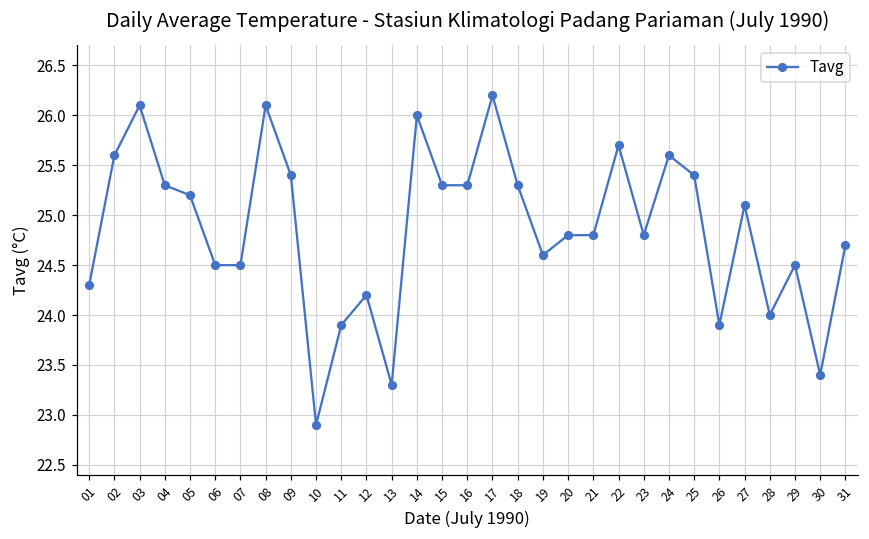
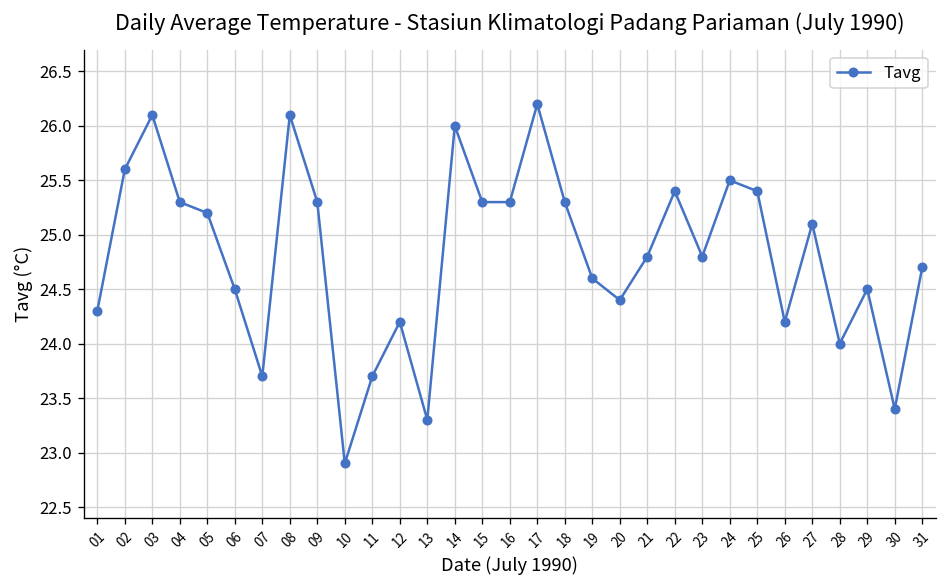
  {
    "01": 24.3,
    "02": 25.6,
    "03": 26.1,
    "04": 25.3,
    "05": 25.2,
    "06": 24.5,
-   "07": 24.5,
+   "07": 23.7,
    "08": 26.1,
-   "09": 25.4,
+   "09": 25.3,
    "10": 22.9,
-   "11": 23.9,
+   "11": 23.7,
    "12": 24.2,
    "13": 23.3,
    "14": 26.0,
    "15": 25.3,
    "16": 25.3,
    "17": 26.2,
    "18": 25.3,
    "19": 24.6,
-   "20": 24.8,
+   "20": 24.4,
    "21": 24.8,
-   "22": 25.7,
+   "22": 25.4,
    "23": 24.8,
-   "24": 25.6,
+   "24": 25.5,
    "25": 25.4,
-   "26": 23.9,
+   "26": 24.2,
    "27": 25.1,
    "28": 24.0,
    "29": 24.5,
    "30": 23.4,
    "31": 24.7
  }
